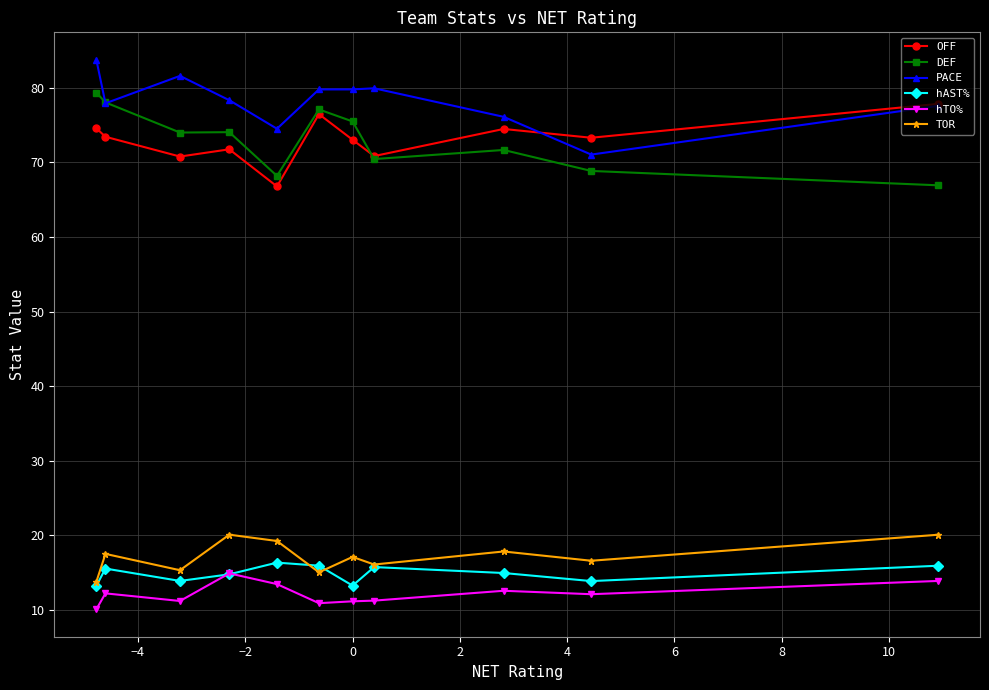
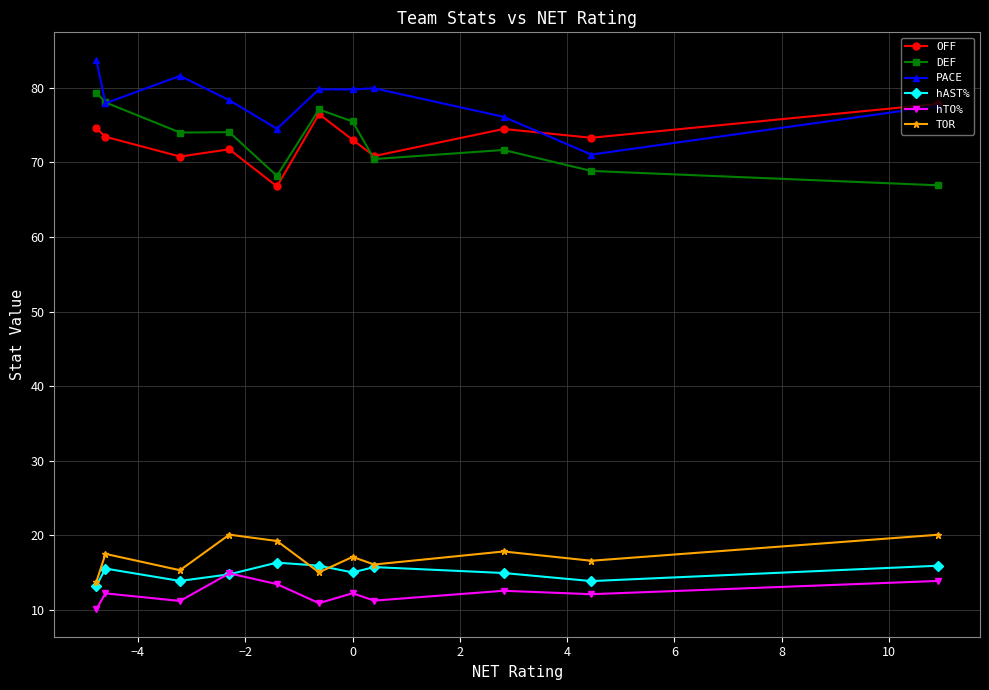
  {
    "OFF": {
      "0": 73
    },
    "DEF": {
      "0": 75
    },
    "PACE": {
      "0": 80
    },
    "hAST%": {
-     "0": 13
+     "0": 15
    },
    "hTO%": {
-     "0": 11
+     "0": 12
    },
    "TOR": {
      "0": 17
    }
  }
